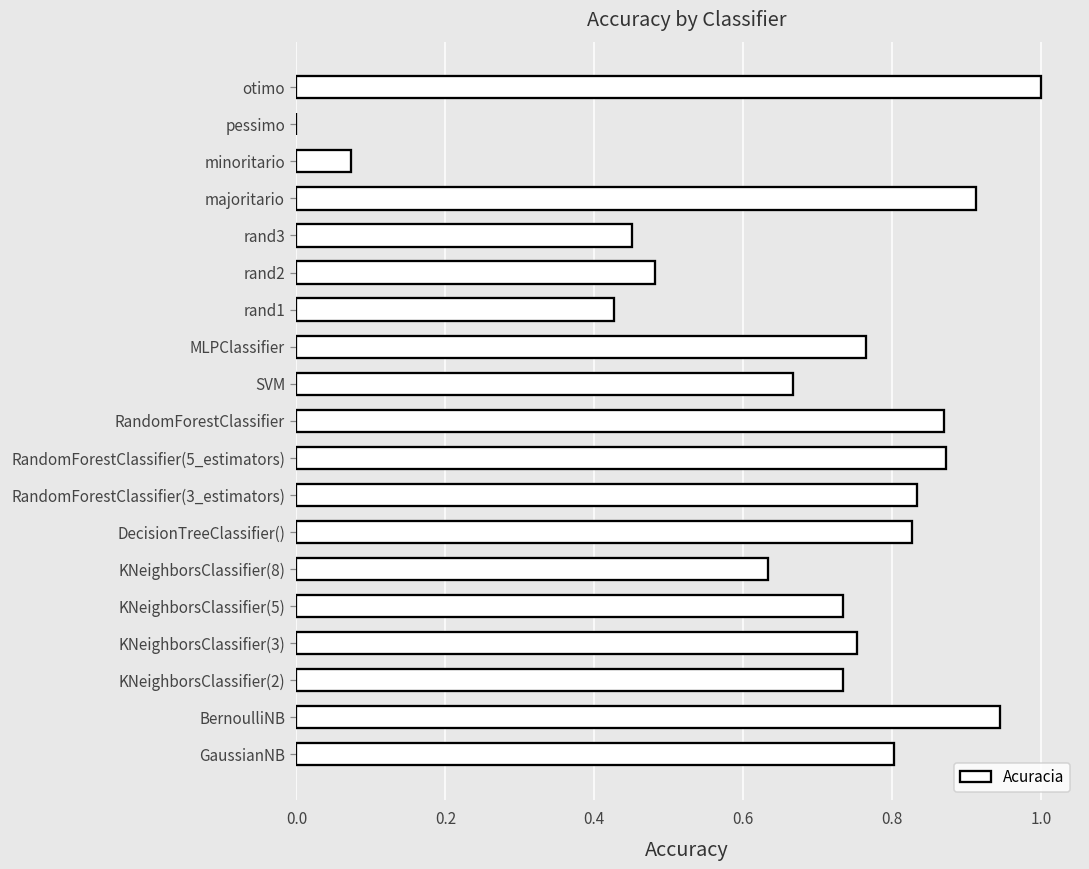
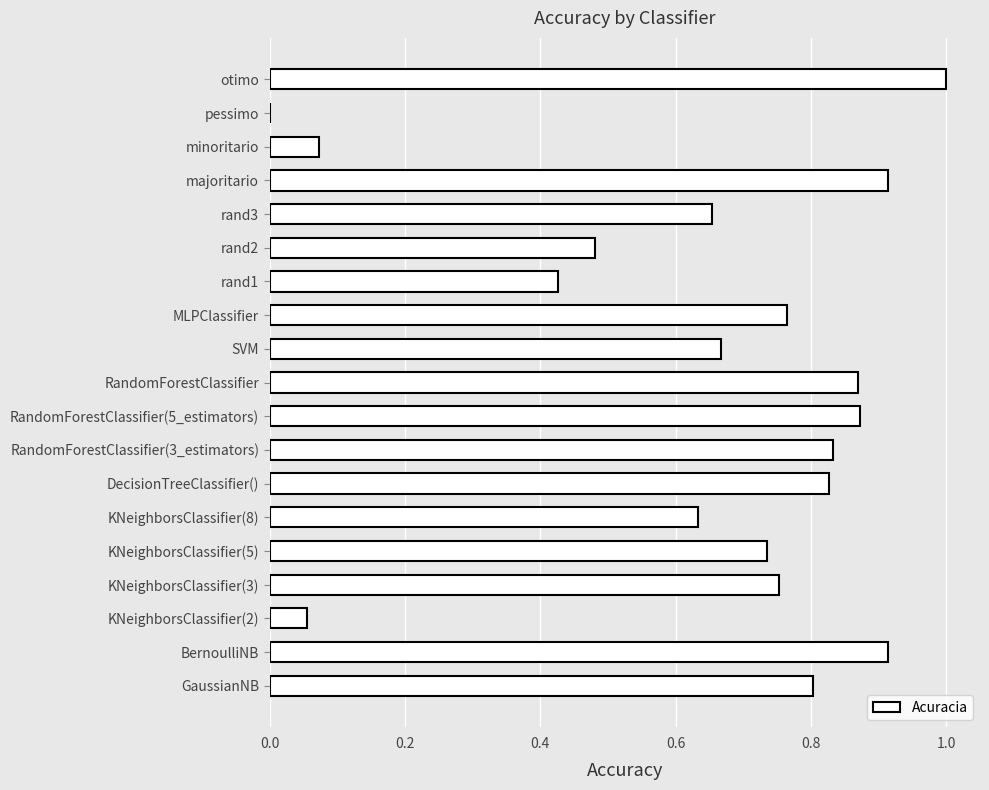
  {
    "otimo": 1.00,
    "pessimo": 0.00,
    "minoritario": 0.07,
    "majoritario": 0.91,
-   "rand3": 0.45,
+   "rand3": 0.65,
    "rand2": 0.48,
    "rand1": 0.43,
    "MLPClassifier": 0.77,
    "SVM": 0.67,
    "RandomForestClassifier": 0.87,
    "RandomForestClassifier(5_estimators)": 0.87,
    "RandomForestClassifier(3_estimators)": 0.83,
    "DecisionTreeClassifier()": 0.83,
    "KNeighborsClassifier(8)": 0.63,
    "KNeighborsClassifier(5)": 0.73,
    "KNeighborsClassifier(3)": 0.75,
-   "KNeighborsClassifier(2)": 0.73,
-   "BernoulliNB": 0.95,
+   "KNeighborsClassifier(2)": 0.05,
+   "BernoulliNB": 0.91,
    "GaussianNB": 0.80
  }
